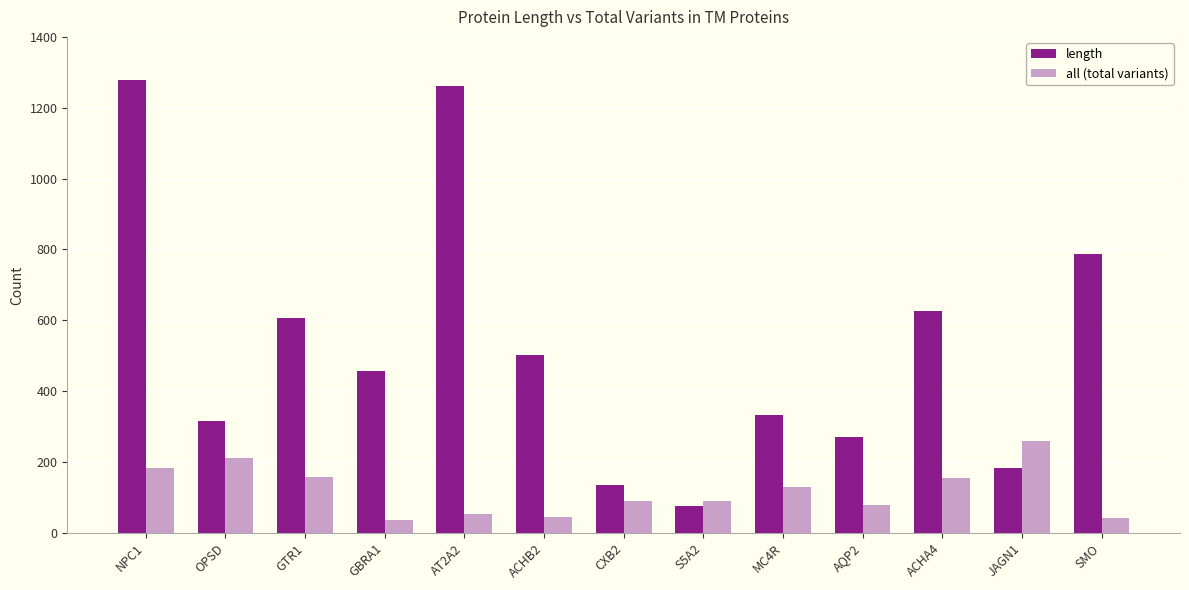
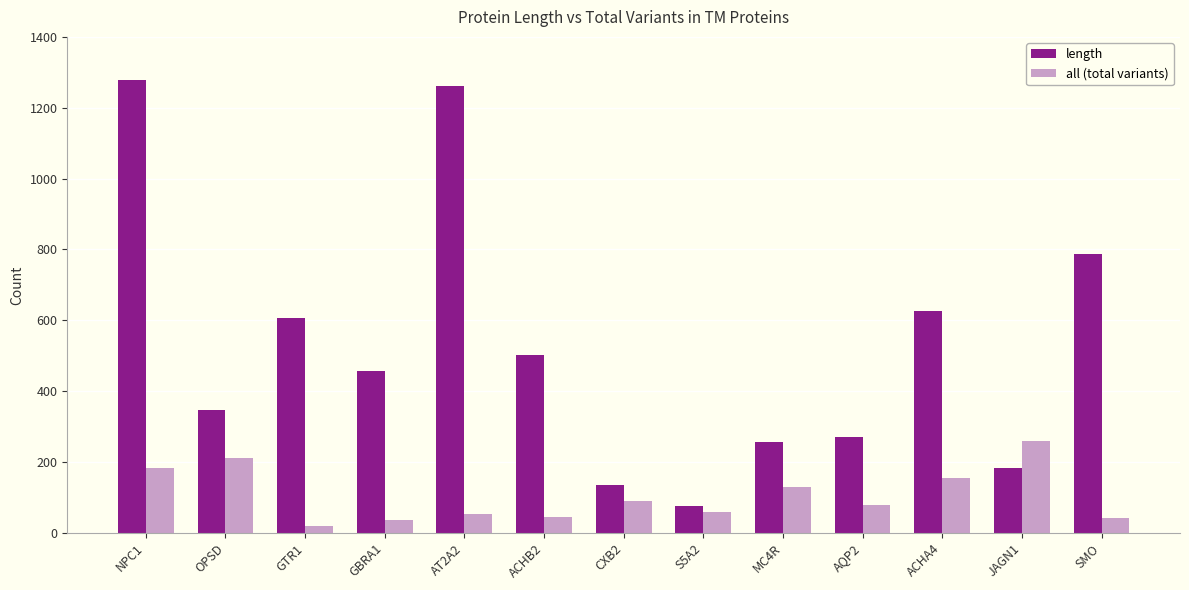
  {
    "length": {
      "NPC1": 1280,
-     "OPSD": 320,
+     "OPSD": 350,
      "GTR1": 610,
      "GBRA1": 460,
      "AT2A2": 1260,
      "ACHB2": 500,
      "CXB2": 140,
      "S5A2": 80,
-     "MC4R": 330,
+     "MC4R": 260,
      "AQP2": 270,
      "ACHA4": 630,
      "JAGN1": 180,
      "SMO": 790
    },
    "all (total variants)": {
      "NPC1": 180,
      "OPSD": 210,
-     "GTR1": 160,
+     "GTR1": 20,
      "GBRA1": 40,
      "AT2A2": 50,
      "ACHB2": 50,
      "CXB2": 90,
-     "S5A2": 90,
+     "S5A2": 60,
      "MC4R": 130,
      "AQP2": 80,
      "ACHA4": 150,
      "JAGN1": 260,
      "SMO": 40
    }
  }
